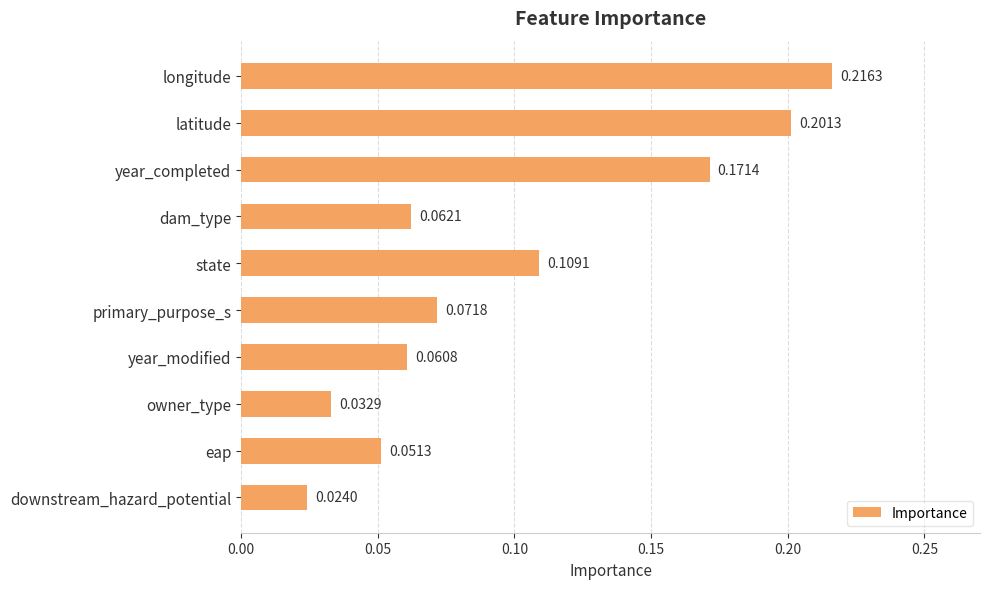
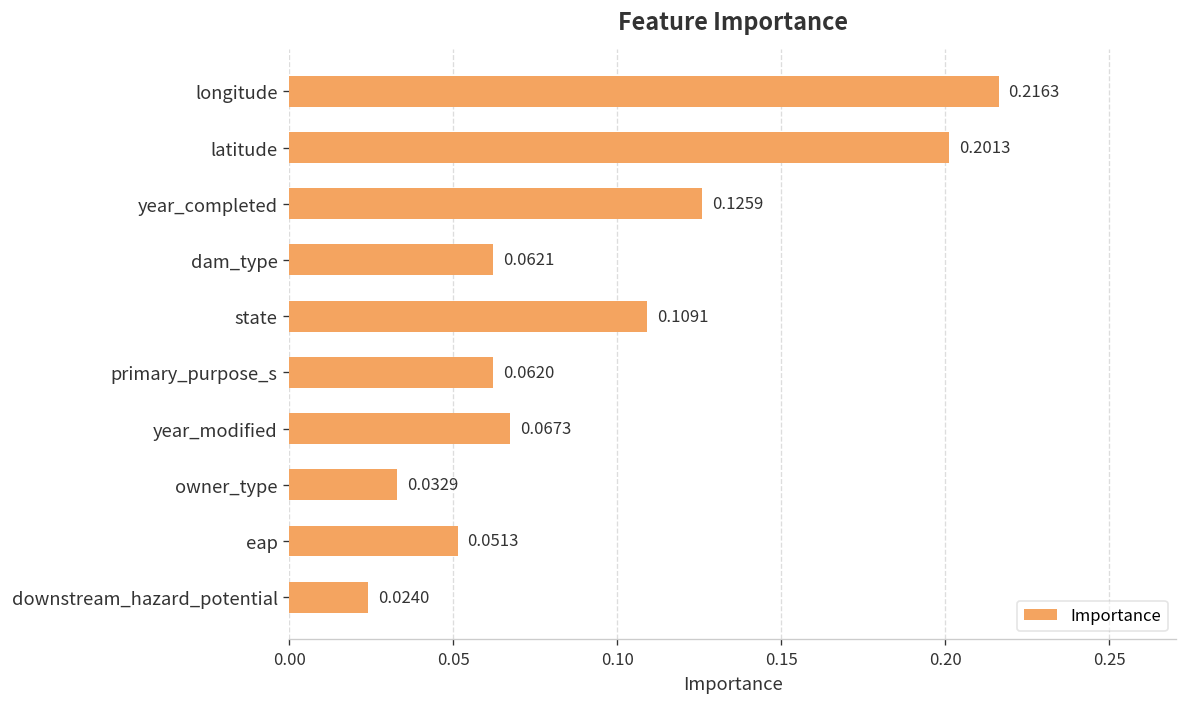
  {
    "longitude": 0.2163,
    "latitude": 0.2013,
-   "year_completed": 0.1714,
+   "year_completed": 0.1259,
    "dam_type": 0.0621,
    "state": 0.1091,
-   "primary_purpose_s": 0.0718,
-   "year_modified": 0.0608,
+   "primary_purpose_s": 0.0620,
+   "year_modified": 0.0673,
    "owner_type": 0.0329,
    "eap": 0.0513,
    "downstream_hazard_potential": 0.0240
  }
